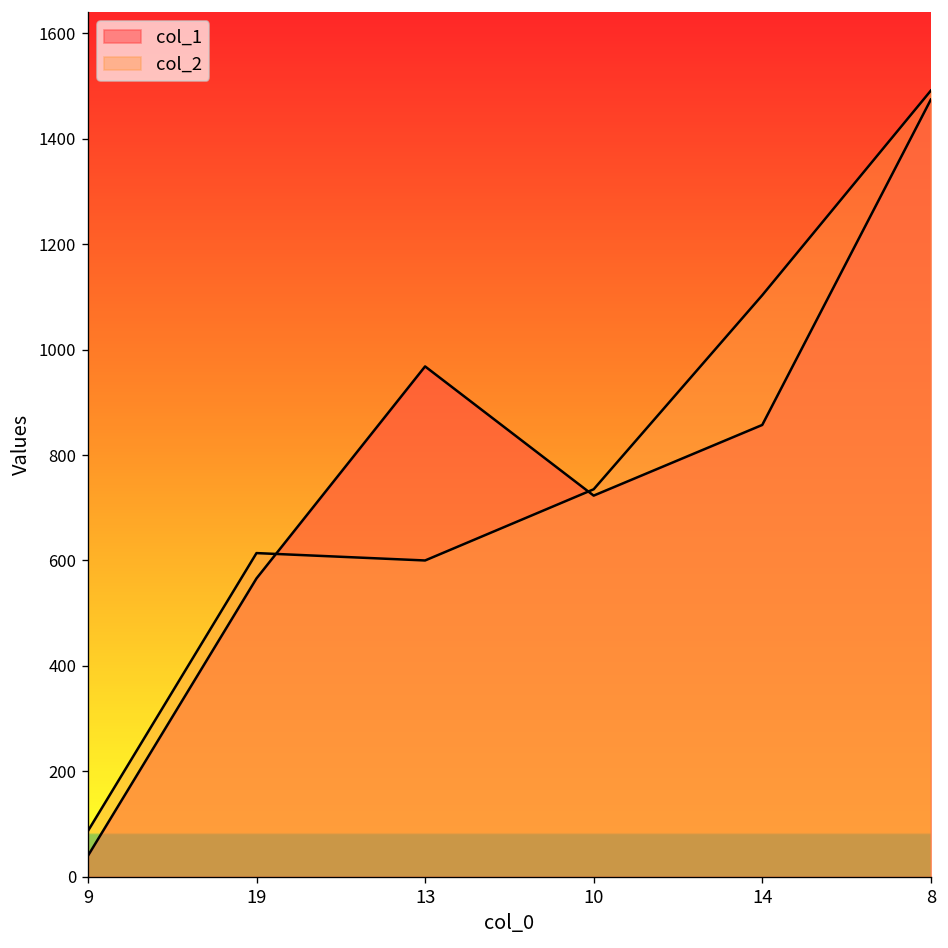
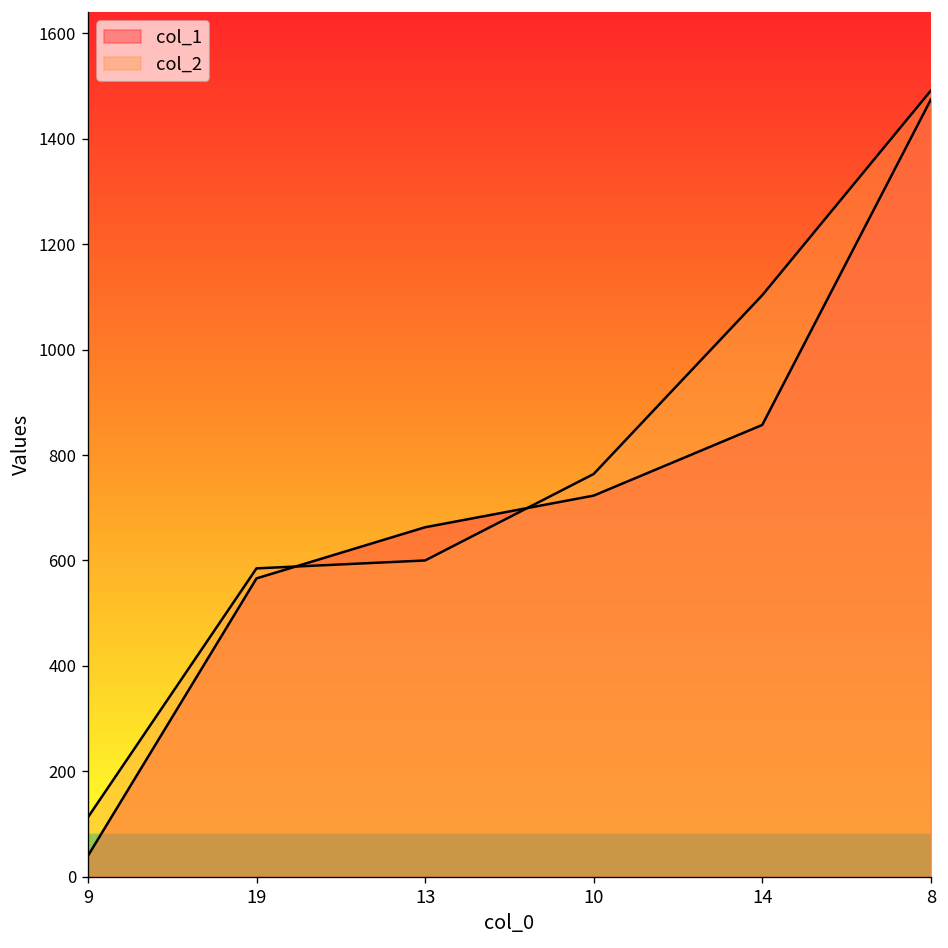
  {
    "col_1": {
      "9": 40,
      "19": 570,
-     "13": 970,
+     "13": 660,
      "10": 720,
      "14": 860,
      "8": 1470
    },
    "col_2": {
-     "9": 90,
-     "19": 610,
+     "9": 110,
+     "19": 590,
      "13": 600,
-     "10": 740,
+     "10": 760,
      "14": 1100,
      "8": 1490
    }
  }
